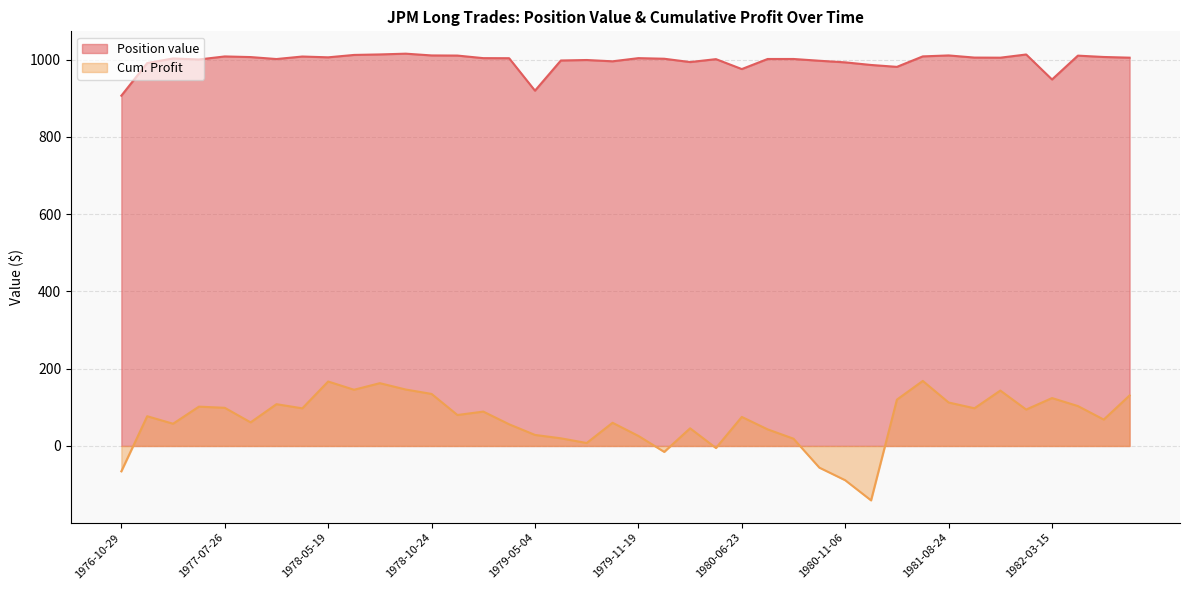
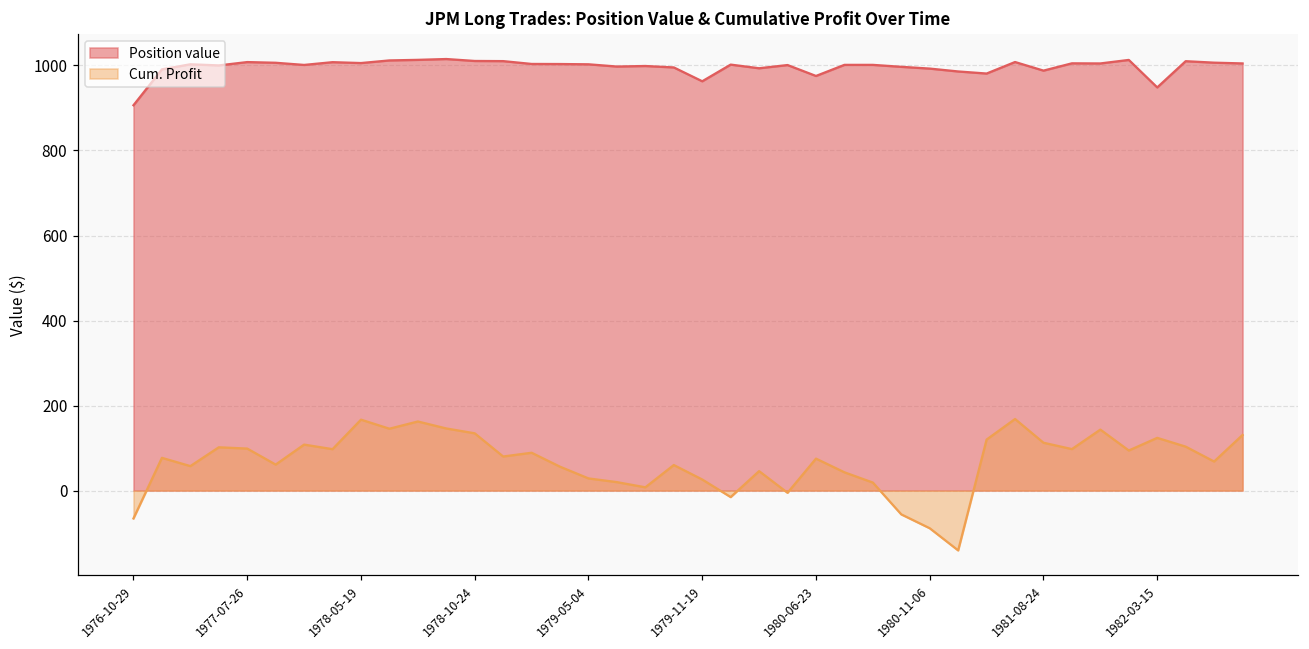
  {
    "Position value": {
      "1976-10-29": 910,
      "1977-07-26": 1010,
      "1978-05-19": 1010,
      "1978-10-24": 1010,
-     "1979-05-04": 920,
-     "1979-11-19": 1000,
+     "1979-05-04": 1000,
+     "1979-11-19": 960,
      "1980-06-23": 980,
      "1980-11-06": 990,
-     "1981-08-24": 1010,
+     "1981-08-24": 990,
      "1982-03-15": 950
    }
  }
